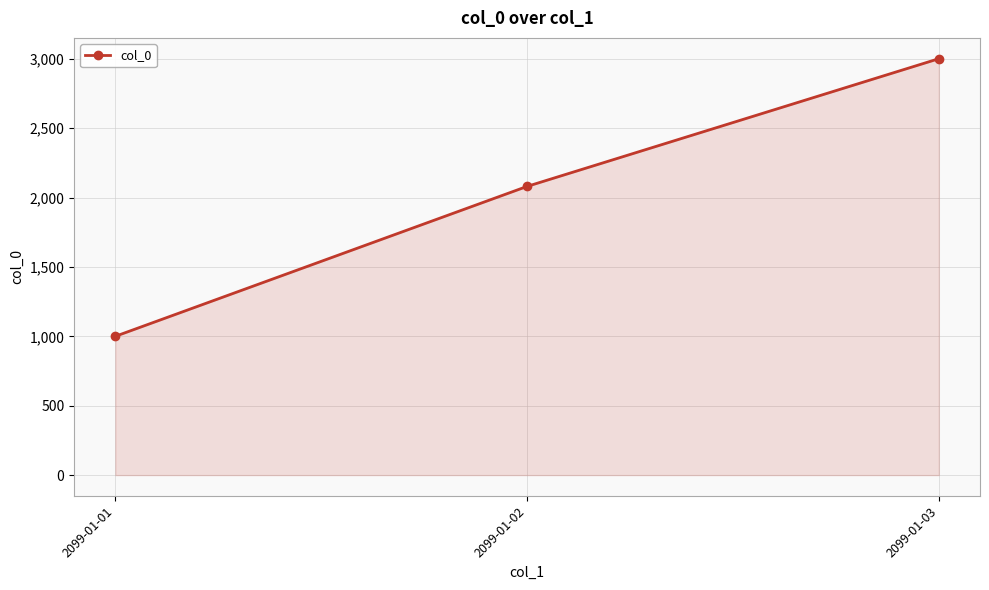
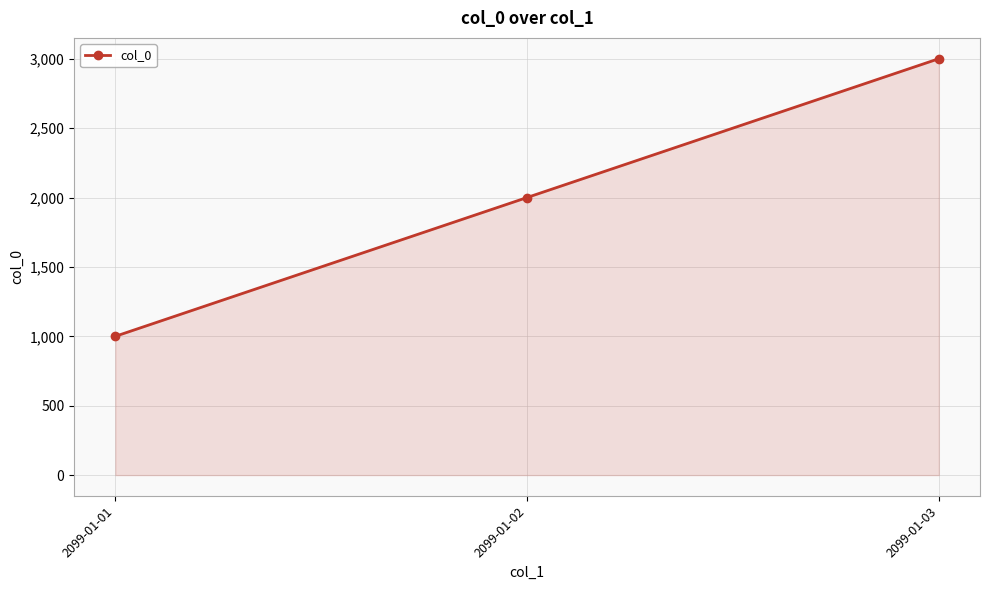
  {
    "2099-01-01": "1,000",
-   "2099-01-02": "2,080",
+   "2099-01-02": "2,000",
    "2099-01-03": "3,000"
  }
